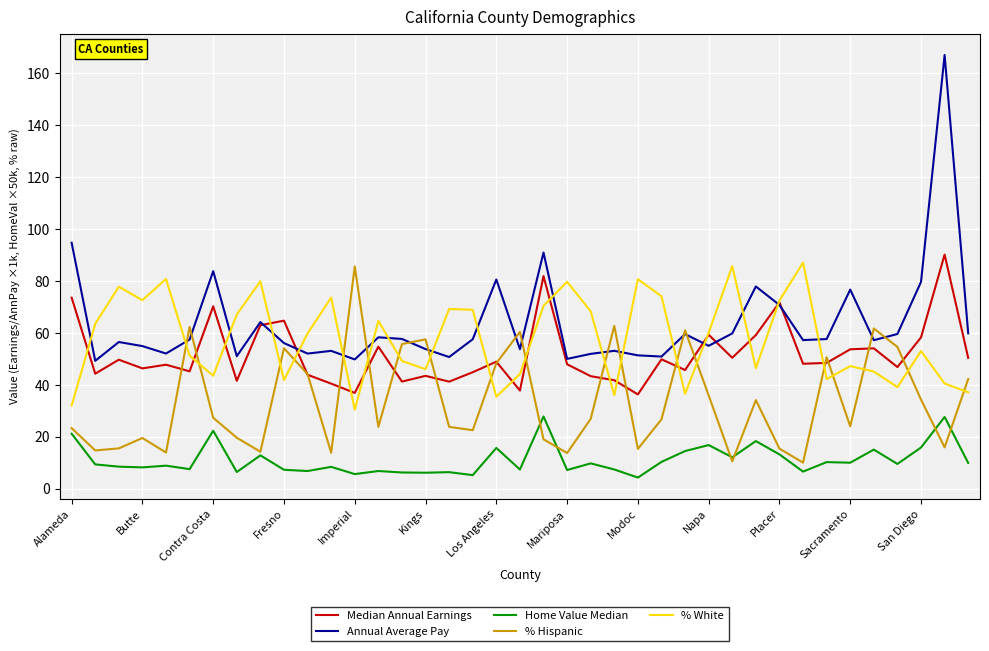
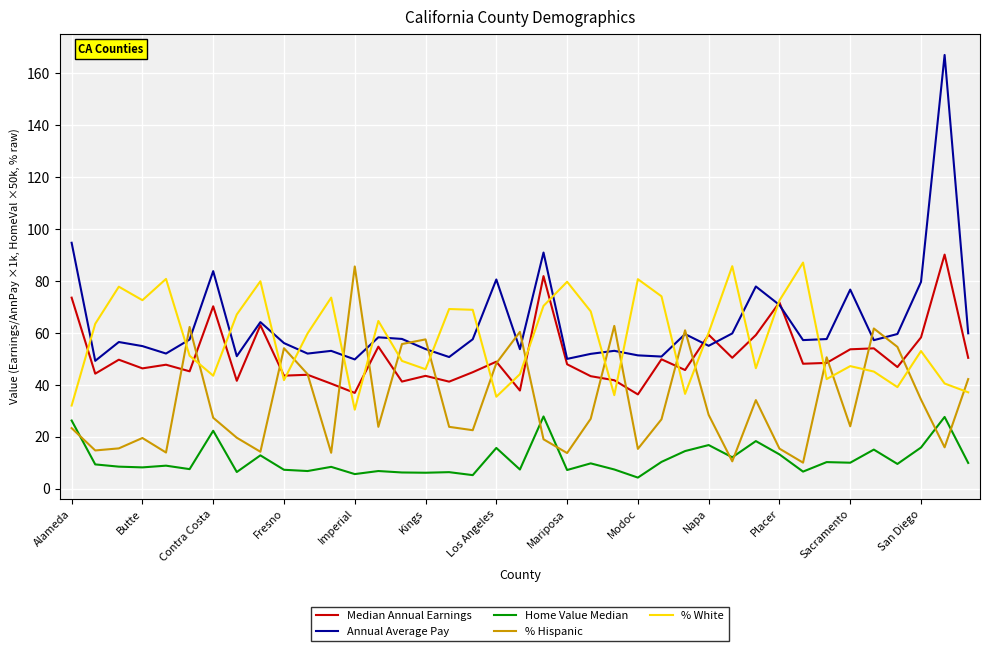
  {
    "Median Annual Earnings": {
      "Alameda": 74,
      "Butte": 46,
      "Contra Costa": 70,
-     "Fresno": 65,
+     "Fresno": 44,
      "Imperial": 37,
      "Kings": 43,
      "Mariposa": 48,
      "Modoc": 36,
      "Sacramento": 54,
      "San Diego": 58
    },
    "Annual Average Pay": {
      "Alameda": 95,
      "Butte": 55,
      "Contra Costa": 84,
      "Fresno": 56,
      "Imperial": 50,
      "Kings": 54,
      "Los Angeles": 81,
      "Mariposa": 50,
      "Modoc": 51,
      "Napa": 55,
      "Placer": 71,
      "Sacramento": 77,
      "San Diego": 80
    },
    "Home Value Median": {
-     "Alameda": 21,
+     "Alameda": 26,
      "Butte": 8,
      "Contra Costa": 22,
      "Fresno": 7,
      "Imperial": 6,
      "Kings": 6,
      "Los Angeles": 16,
      "Mariposa": 7,
      "Modoc": 4,
      "Napa": 17,
      "Placer": 13,
      "Sacramento": 10,
      "San Diego": 16
    },
    "% Hispanic": {
      "Alameda": 23,
      "Butte": 20,
      "Contra Costa": 27,
      "Fresno": 54,
      "Imperial": 86,
      "Kings": 58,
      "Mariposa": 14,
      "Modoc": 15,
-     "Napa": 36,
+     "Napa": 28,
      "Placer": 15,
      "Sacramento": 24,
      "San Diego": 34
    },
    "% White": {
      "Alameda": 32,
      "Butte": 73,
      "Contra Costa": 44,
      "Fresno": 42,
      "Imperial": 30,
      "Kings": 46,
      "Los Angeles": 35,
      "Mariposa": 80,
      "Modoc": 81,
      "Sacramento": 47,
      "San Diego": 53
    }
  }
